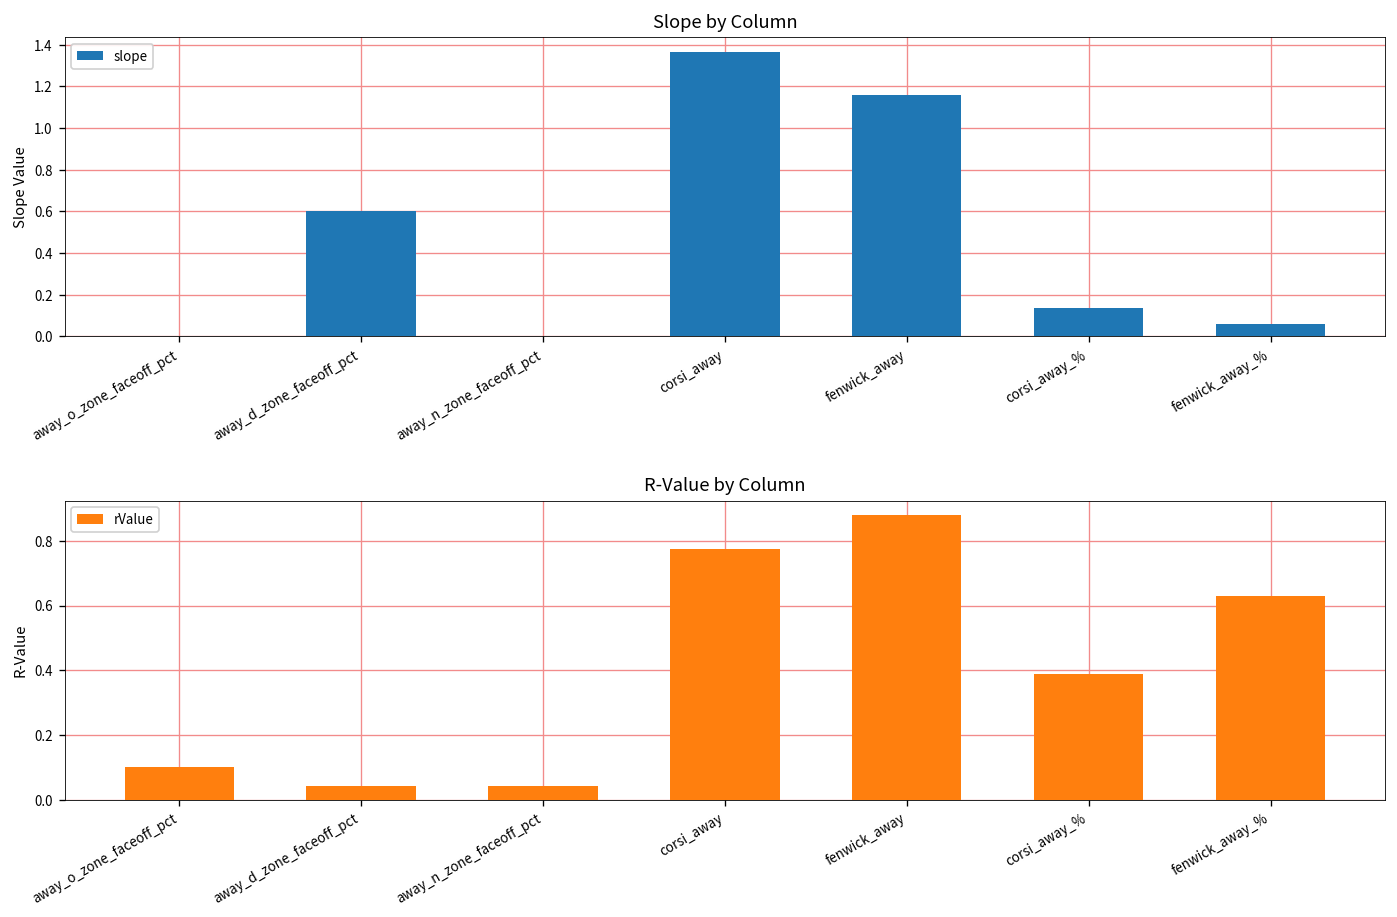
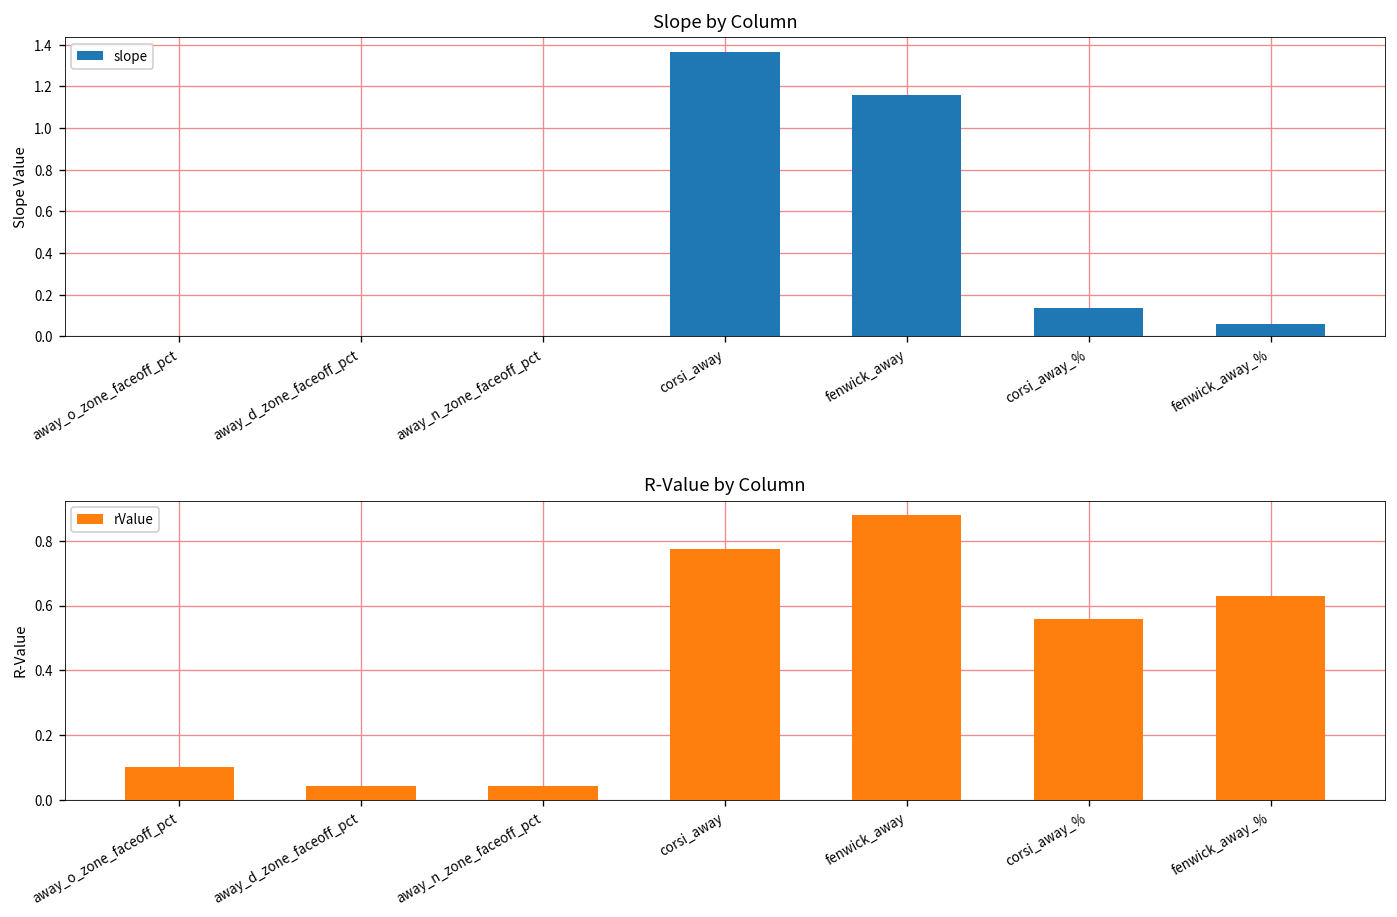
  {
    "Slope by Column": {
-     "away_d_zone_faceoff_pct": 0.60,
+     "away_d_zone_faceoff_pct": 0.00,
      "corsi_away": 1.37,
      "fenwick_away": 1.16,
      "corsi_away_%": 0.14,
      "fenwick_away_%": 0.06
    },
    "R-Value by Column": {
      "away_o_zone_faceoff_pct": 0.10,
      "away_d_zone_faceoff_pct": 0.04,
      "away_n_zone_faceoff_pct": 0.04,
      "corsi_away": 0.78,
      "fenwick_away": 0.88,
-     "corsi_away_%": 0.39,
+     "corsi_away_%": 0.56,
      "fenwick_away_%": 0.63
    }
  }
